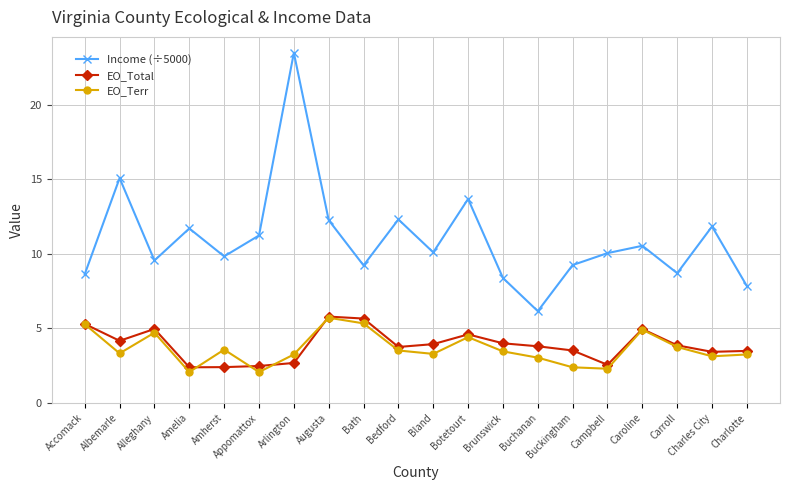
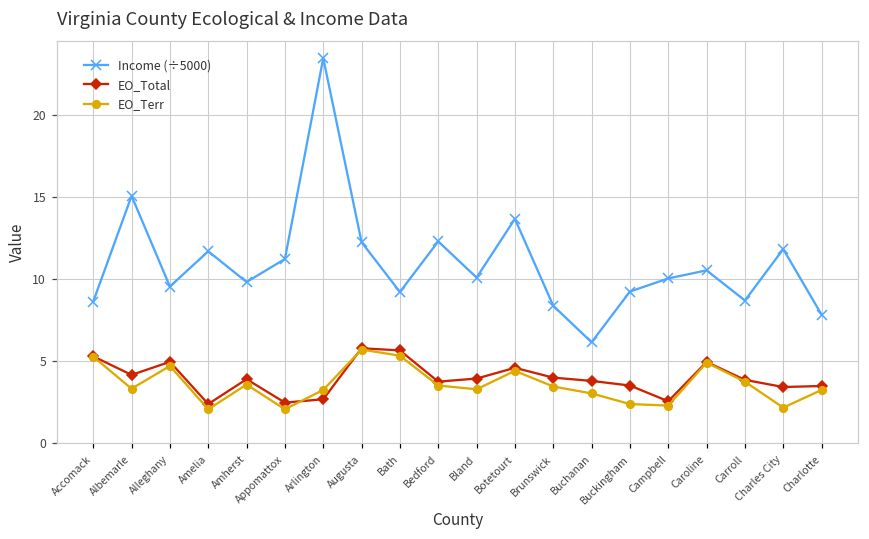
  {
    "Income (÷5000)": {
      "Accomack": 8.6,
      "Albemarle": 15.1,
      "Alleghany": 9.6,
      "Amelia": 11.7,
      "Amherst": 9.8,
      "Appomattox": 11.2,
      "Arlington": 23.5,
      "Augusta": 12.3,
      "Bath": 9.2,
      "Bedford": 12.3,
      "Bland": 10.1,
      "Botetourt": 13.7,
      "Brunswick": 8.4,
      "Buchanan": 6.2,
      "Buckingham": 9.3,
      "Campbell": 10.1,
      "Caroline": 10.5,
      "Carroll": 8.7,
      "Charles City": 11.8,
      "Charlotte": 7.8
    },
    "EO_Total": {
      "Albemarle": 4.2,
      "Alleghany": 5.0,
      "Amelia": 2.4,
-     "Amherst": 2.4,
+     "Amherst": 3.9,
      "Appomattox": 2.5,
      "Arlington": 2.7,
      "Bath": 5.7,
      "Bedford": 3.8,
      "Bland": 4.0,
      "Botetourt": 4.6,
      "Brunswick": 4.0,
      "Buchanan": 3.8,
      "Buckingham": 3.5,
      "Campbell": 2.6,
      "Charles City": 3.4,
      "Charlotte": 3.5
    },
    "EO_Terr": {
      "Albemarle": 3.3,
      "Alleghany": 4.7,
      "Amelia": 2.1,
      "Amherst": 3.6,
      "Appomattox": 2.1,
      "Arlington": 3.3,
      "Bath": 5.3,
      "Bedford": 3.5,
      "Bland": 3.3,
      "Botetourt": 4.4,
      "Brunswick": 3.5,
      "Buchanan": 3.0,
      "Buckingham": 2.4,
      "Campbell": 2.3,
-     "Charles City": 3.1,
+     "Charles City": 2.2,
      "Charlotte": 3.3
    }
  }
